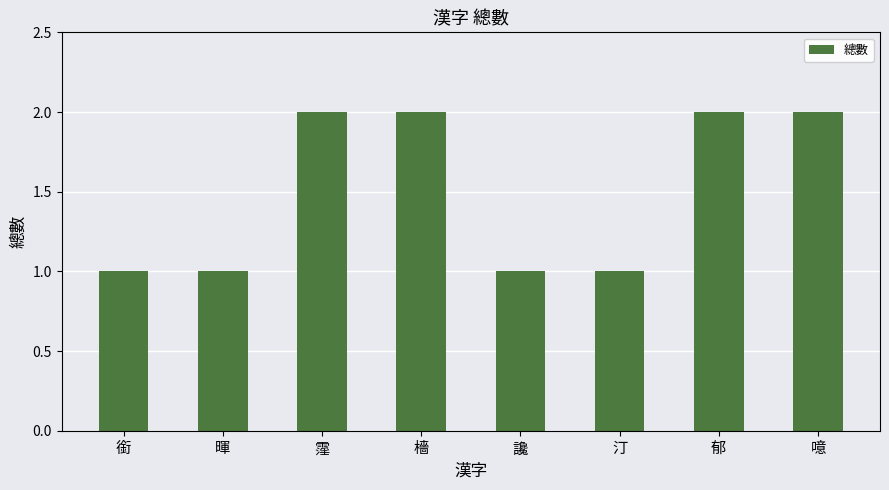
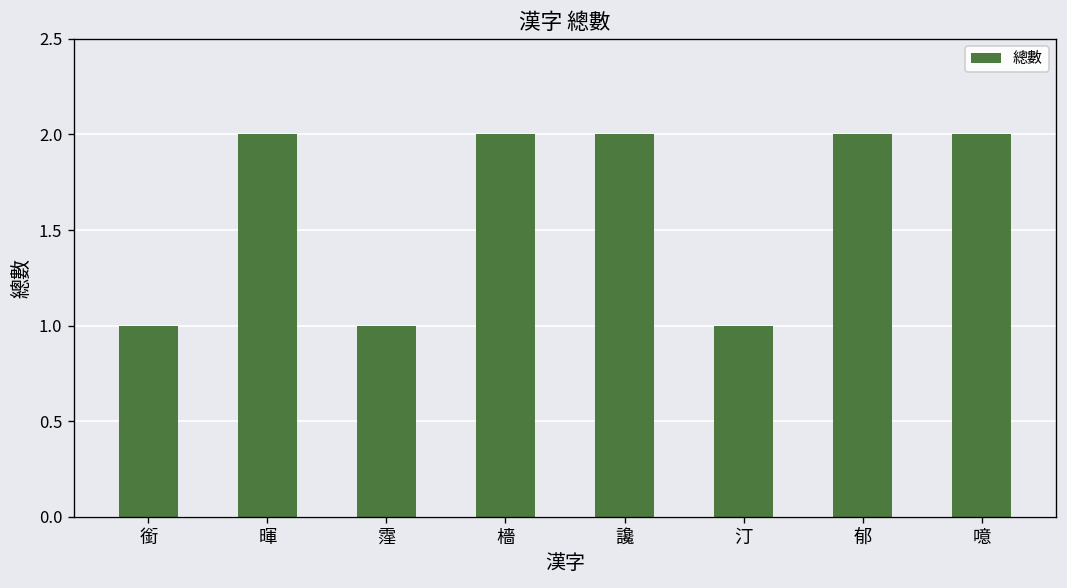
  {
    "銜": 1,
-   "暉": 1,
-   "霪": 2,
+   "暉": 2,
+   "霪": 1,
    "檣": 2,
-   "讒": 1,
+   "讒": 2,
    "汀": 1,
    "郁": 2,
    "噫": 2
  }
